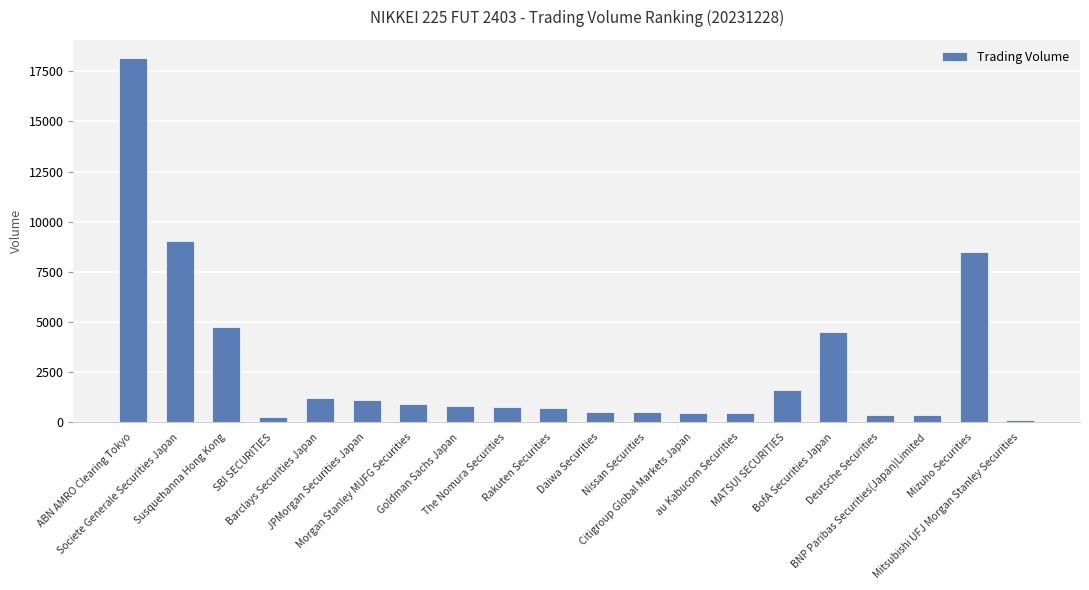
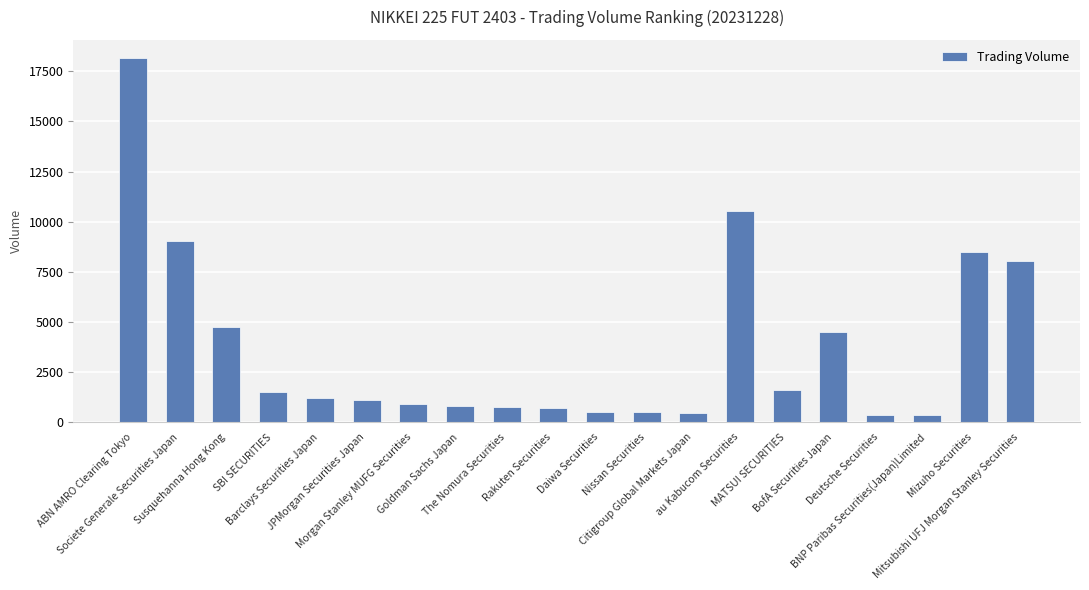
  {
    "ABN AMRO Clearing Tokyo": 18200,
    "Societe Generale Securities Japan": 9100,
    "Susquehanna Hong Kong": 4800,
-   "SBI SECURITIES": 300,
+   "SBI SECURITIES": 1500,
    "Barclays Securities Japan": 1200,
    "JPMorgan Securities Japan": 1100,
    "Morgan Stanley MUFG Securities": 900,
    "Goldman Sachs Japan": 800,
    "The Nomura Securities": 800,
    "Rakuten Securities": 700,
    "Daiwa Securities": 500,
    "Nissan Securities": 500,
    "Citigroup Global Markets Japan": 500,
-   "au Kabucom Securities": 500,
+   "au Kabucom Securities": 10500,
    "MATSUI SECURITIES": 1600,
    "BofA Securities Japan": 4500,
    "Deutsche Securities": 400,
    "BNP Paribas Securities(Japan)Limited": 300,
    "Mizuho Securities": 8500,
-   "Mitsubishi UFJ Morgan Stanley Securities": 100
+   "Mitsubishi UFJ Morgan Stanley Securities": 8000
  }
